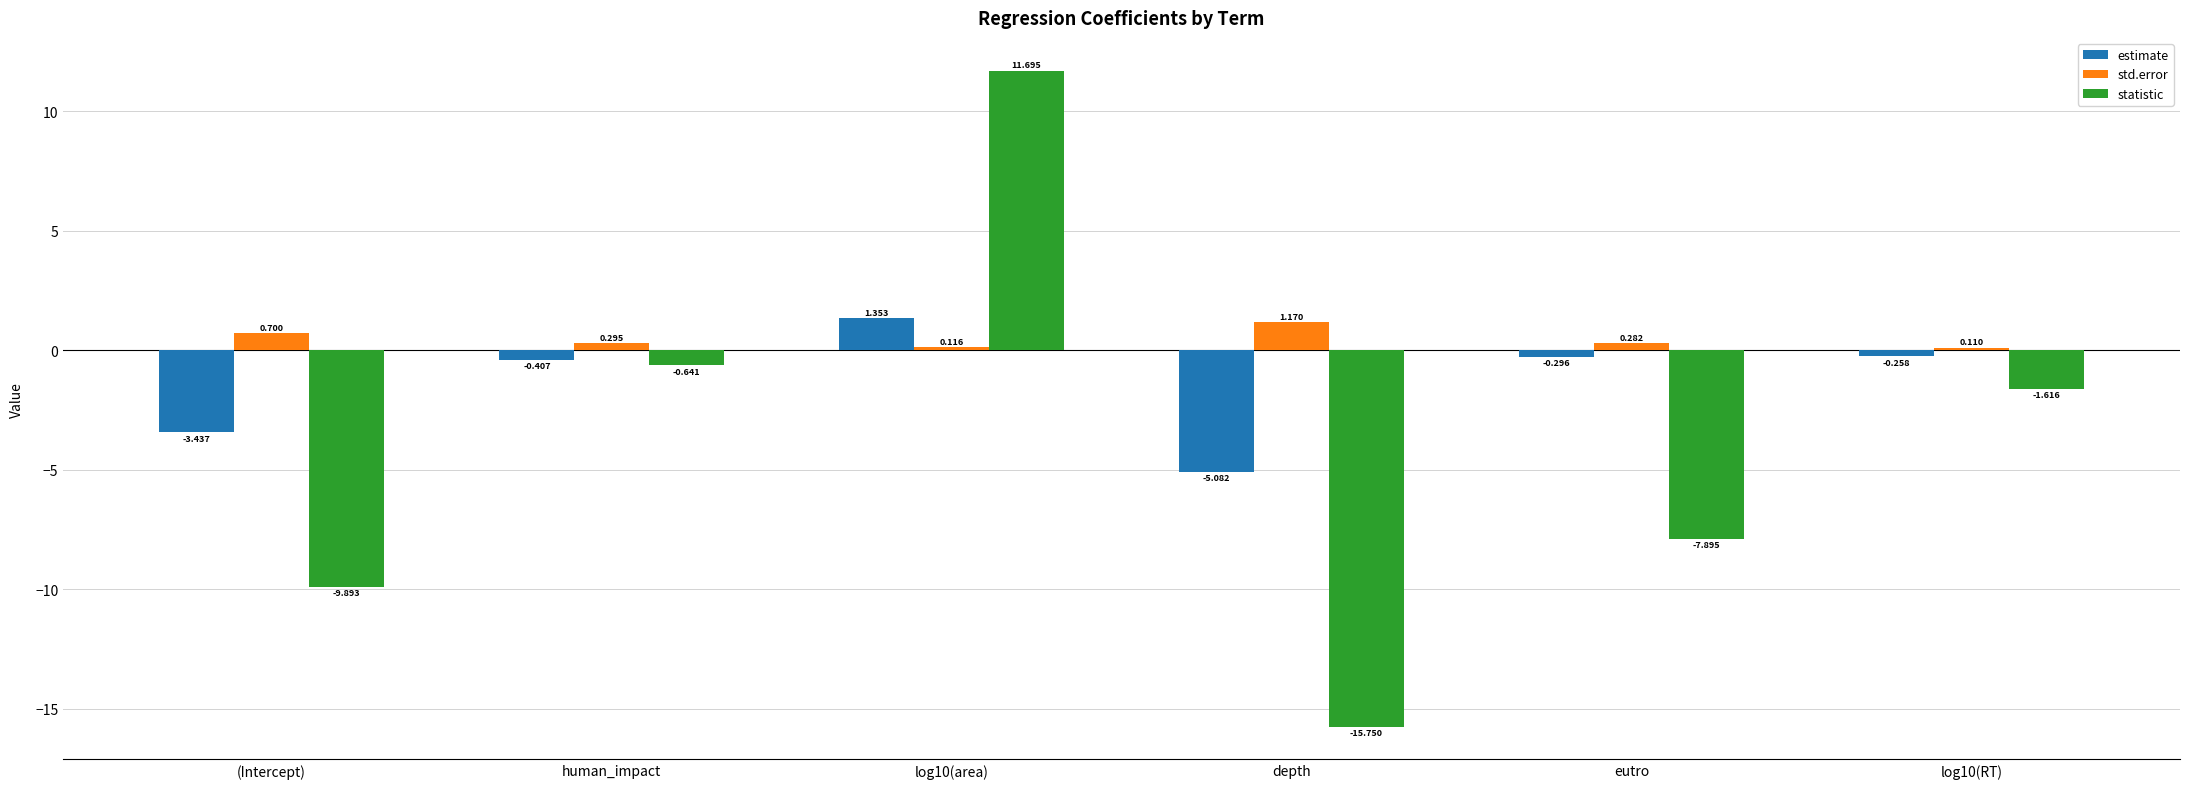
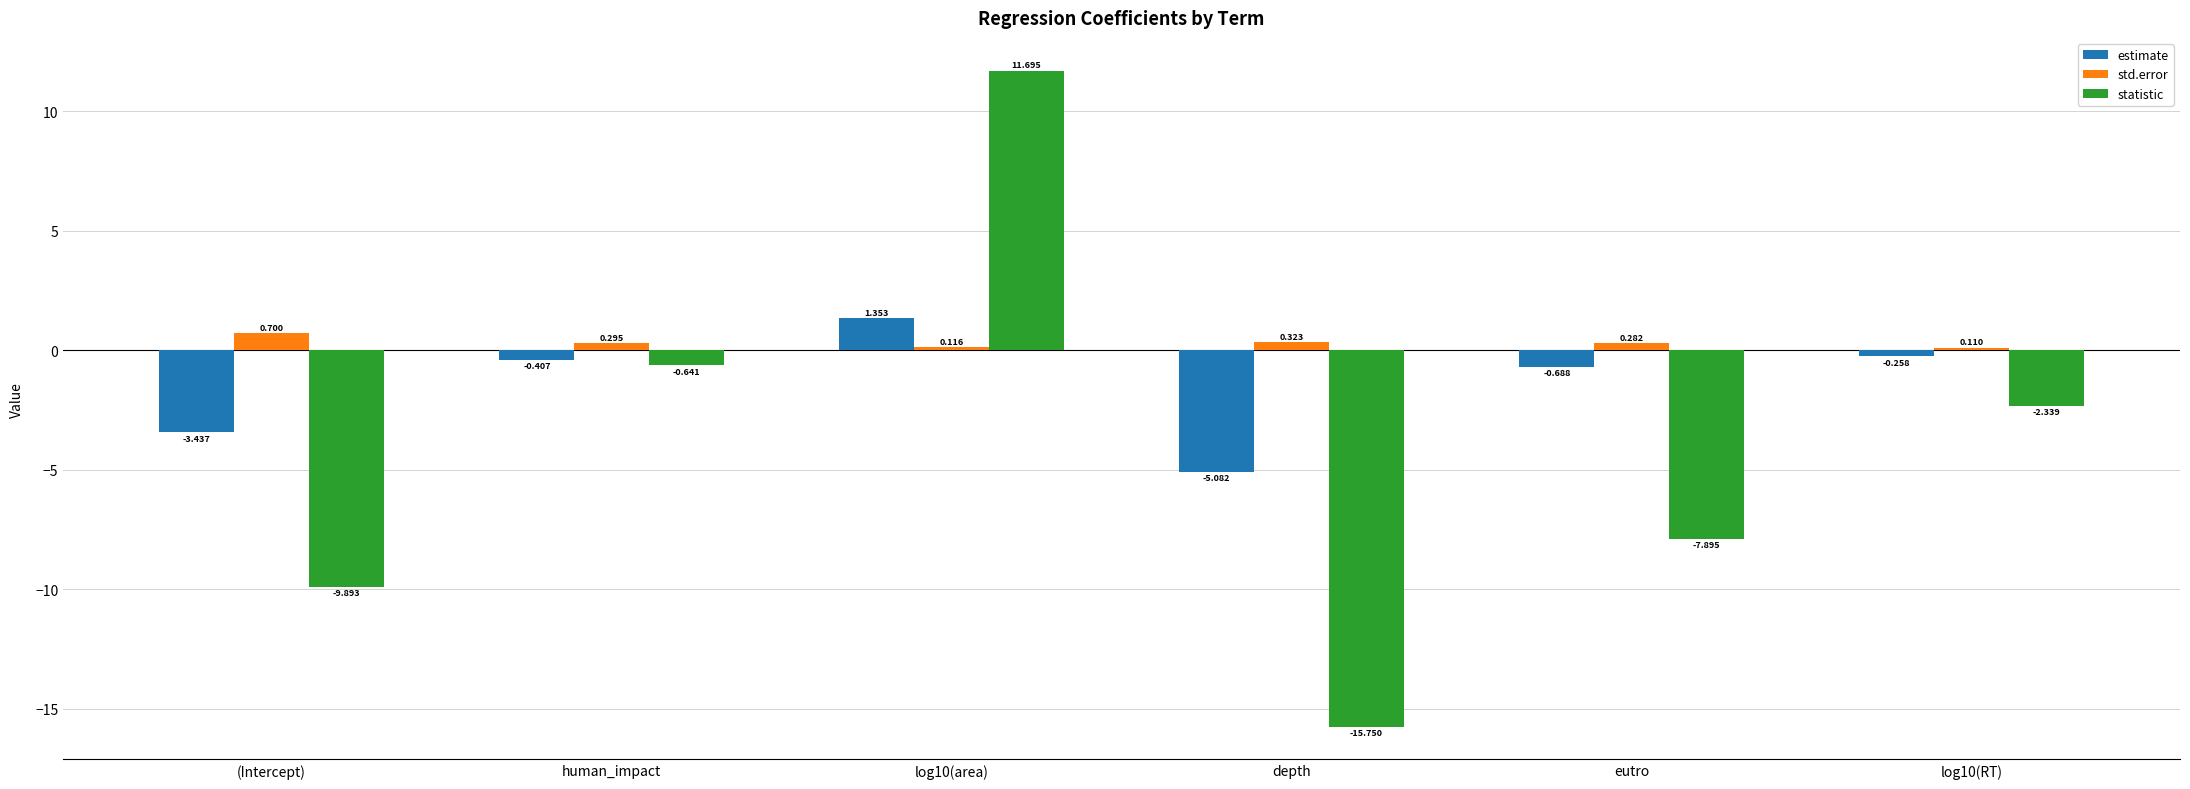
  {
    "estimate": {
      "(Intercept)": -3.437,
      "human_impact": -0.407,
      "log10(area)": 1.353,
      "depth": -5.082,
-     "eutro": -0.296,
+     "eutro": -0.688,
      "log10(RT)": -0.258
    },
    "std.error": {
      "(Intercept)": 0.700,
      "human_impact": 0.295,
      "log10(area)": 0.116,
-     "depth": 1.170,
+     "depth": 0.323,
      "eutro": 0.282,
      "log10(RT)": 0.110
    },
    "statistic": {
      "(Intercept)": -9.893,
      "human_impact": -0.641,
      "log10(area)": 11.695,
      "depth": -15.750,
      "eutro": -7.895,
-     "log10(RT)": -1.616
+     "log10(RT)": -2.339
    }
  }
